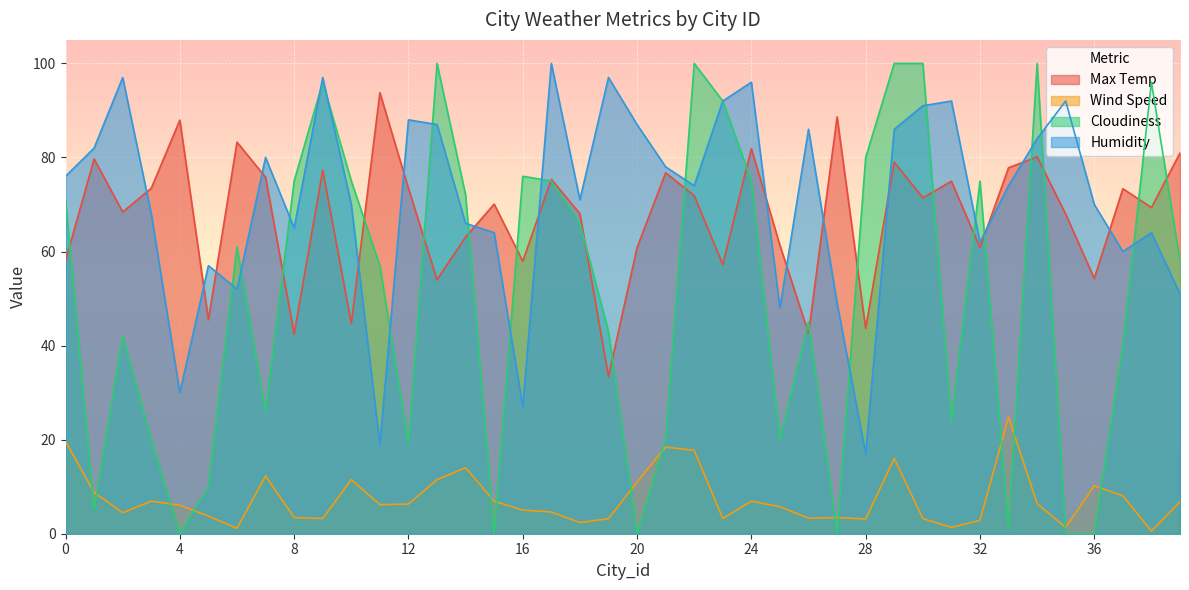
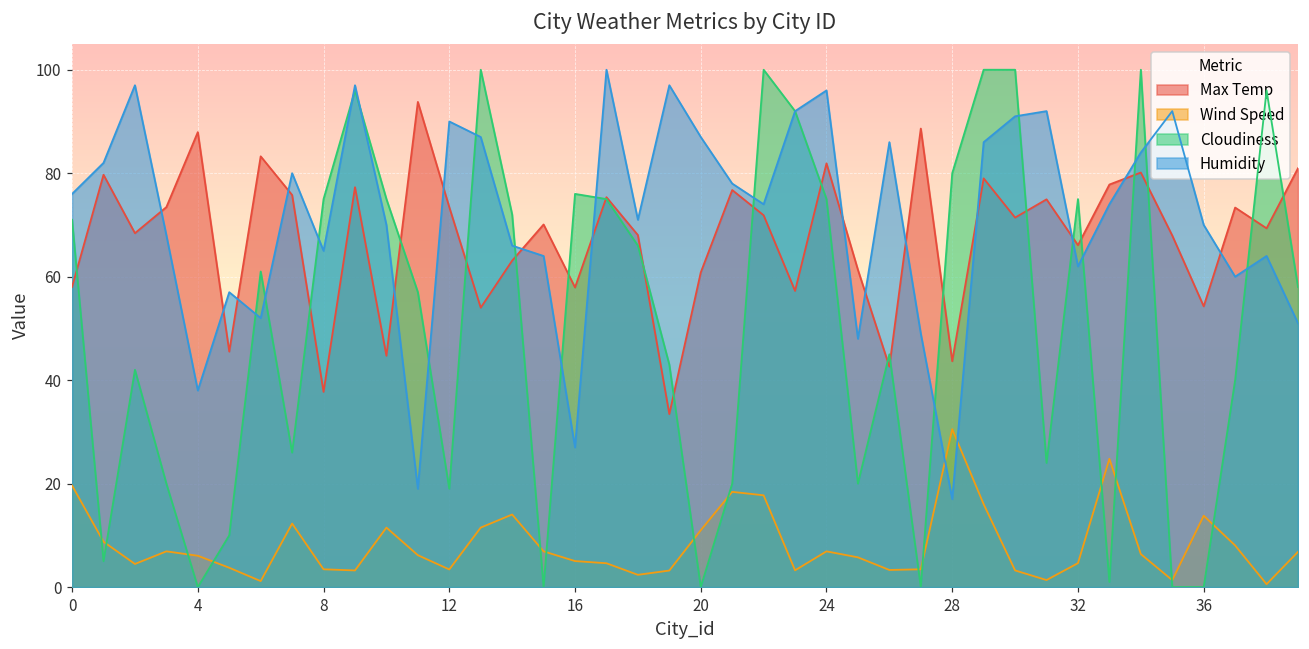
  {
    "Max Temp": {
      "0": 58,
      "4": 88,
-     "8": 42,
+     "8": 38,
      "12": 73,
      "16": 58,
      "20": 61,
      "24": 82,
      "28": 44,
-     "32": 61,
+     "32": 66,
      "36": 54
    },
    "Wind Speed": {
      "0": 20,
      "4": 6,
      "8": 3,
-     "12": 6,
+     "12": 3,
      "16": 5,
      "20": 11,
      "24": 7,
-     "28": 3,
-     "32": 3,
-     "36": 10
+     "28": 31,
+     "32": 5,
+     "36": 14
    },
    "Cloudiness": {
      "0": 71,
      "4": 0,
      "8": 75,
      "12": 19,
      "16": 76,
      "20": 0,
      "24": 75,
      "28": 80,
      "32": 75,
      "36": 0
    },
    "Humidity": {
      "0": 76,
-     "4": 30,
+     "4": 38,
      "8": 65,
-     "12": 88,
+     "12": 90,
      "16": 27,
      "20": 87,
      "24": 96,
      "28": 17,
      "32": 62,
      "36": 70
    }
  }
